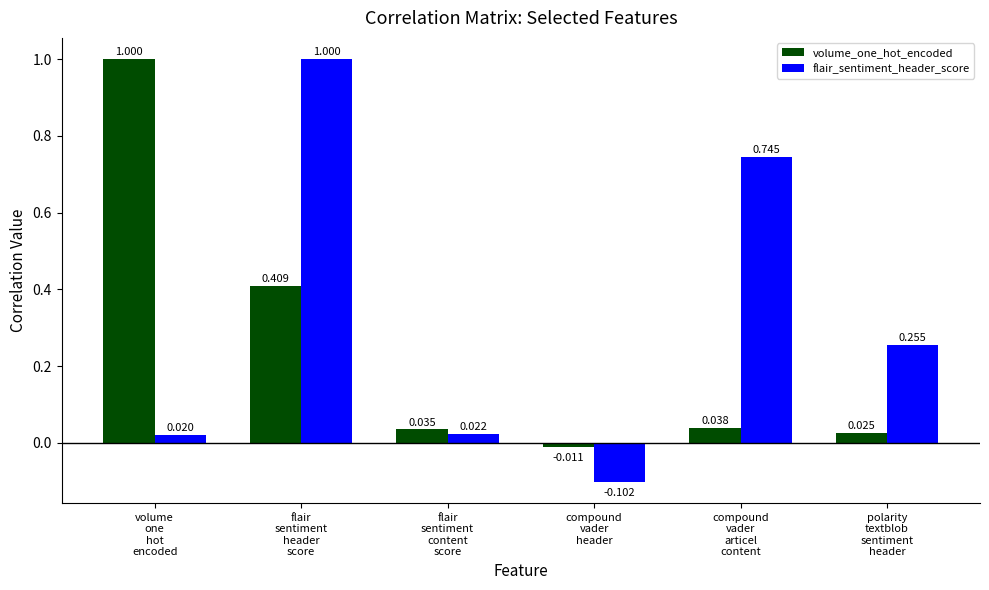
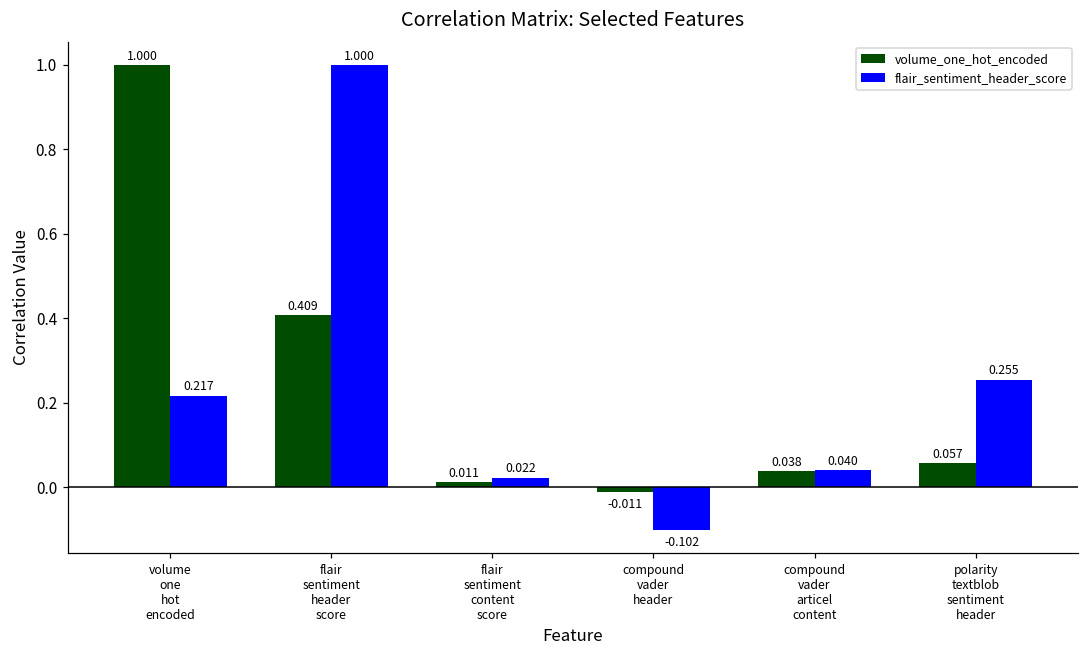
  {
    "volume_one_hot_encoded": {
      "volume one hot encoded": 1.000,
      "flair sentiment header score": 0.409,
-     "flair sentiment content score": 0.035,
+     "flair sentiment content score": 0.011,
      "compound vader header": -0.011,
      "compound vader articel content": 0.038,
-     "polarity textblob sentiment header": 0.025
+     "polarity textblob sentiment header": 0.057
    },
    "flair_sentiment_header_score": {
-     "volume one hot encoded": 0.020,
+     "volume one hot encoded": 0.217,
      "flair sentiment header score": 1.000,
      "flair sentiment content score": 0.022,
      "compound vader header": -0.102,
-     "compound vader articel content": 0.745,
+     "compound vader articel content": 0.040,
      "polarity textblob sentiment header": 0.255
    }
  }
